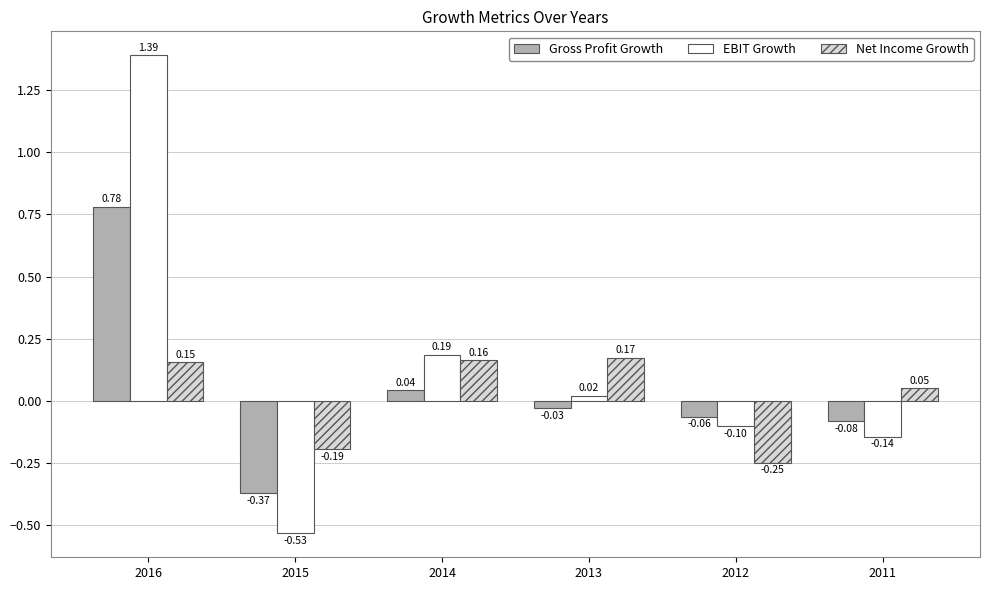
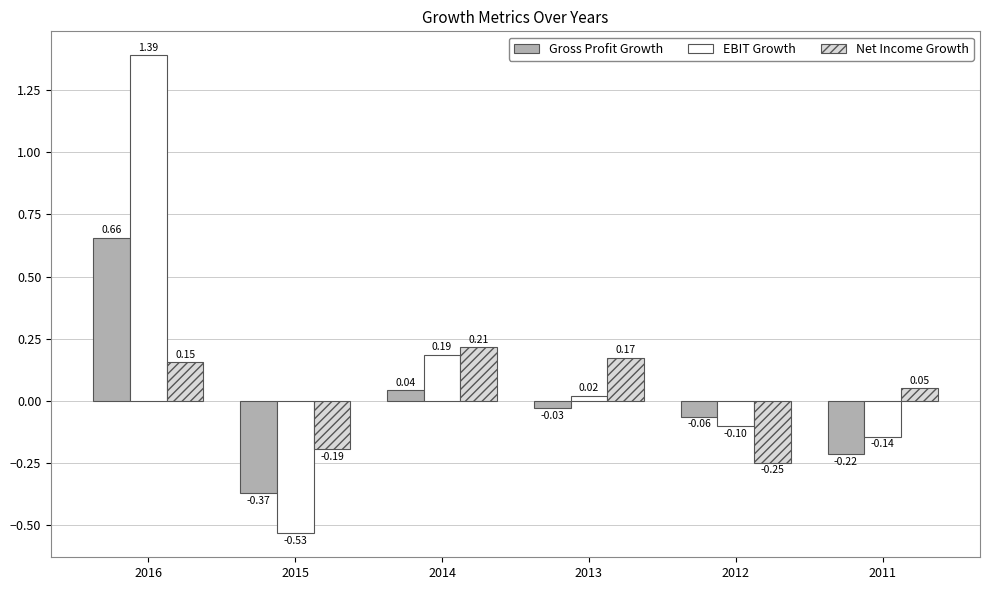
  {
    "Gross Profit Growth": {
-     "2016": 0.78,
+     "2016": 0.66,
      "2015": -0.37,
      "2014": 0.04,
      "2013": -0.03,
      "2012": -0.06,
-     "2011": -0.08
+     "2011": -0.22
    },
    "EBIT Growth": {
      "2016": 1.39,
      "2015": -0.53,
      "2014": 0.19,
      "2013": 0.02,
      "2012": -0.10,
      "2011": -0.14
    },
    "Net Income Growth": {
      "2016": 0.15,
      "2015": -0.19,
-     "2014": 0.16,
+     "2014": 0.21,
      "2013": 0.17,
      "2012": -0.25,
      "2011": 0.05
    }
  }
